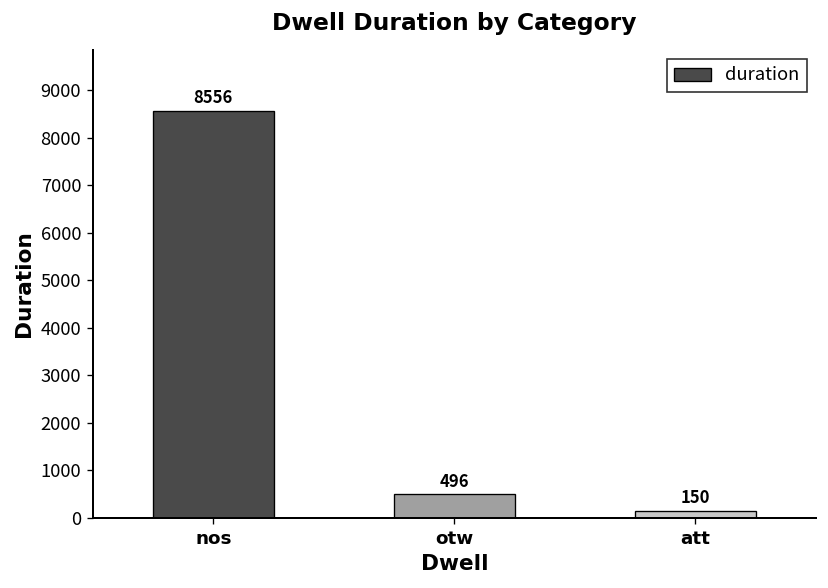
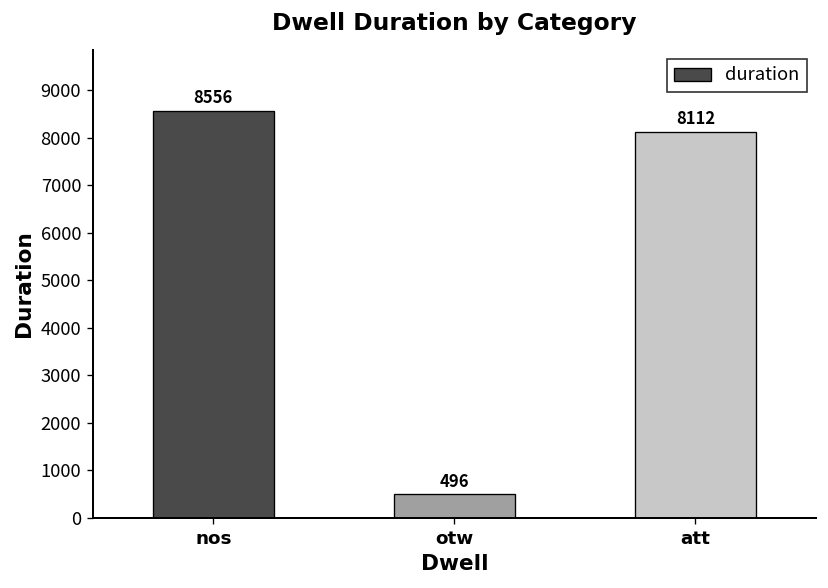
  {
    "nos": 8556,
    "otw": 496,
-   "att": 150
+   "att": 8112
  }
